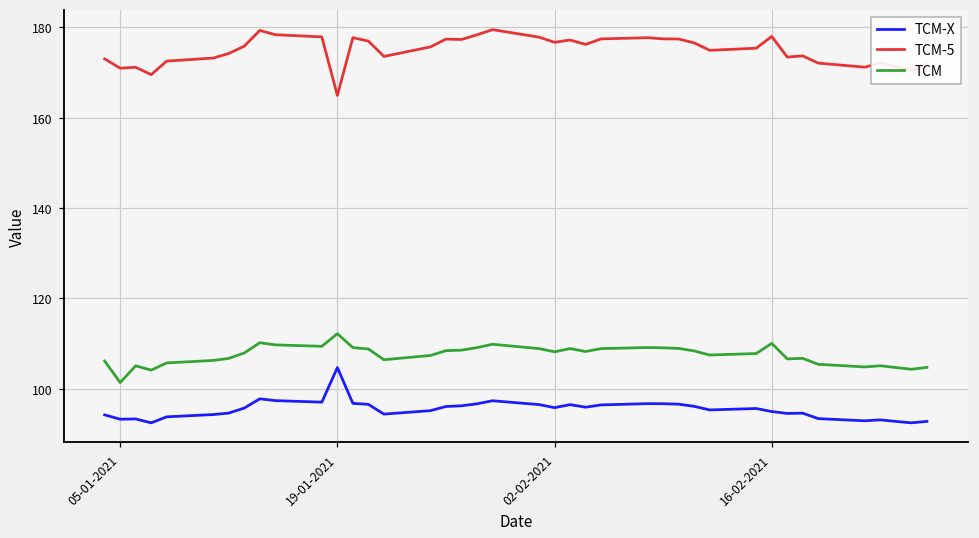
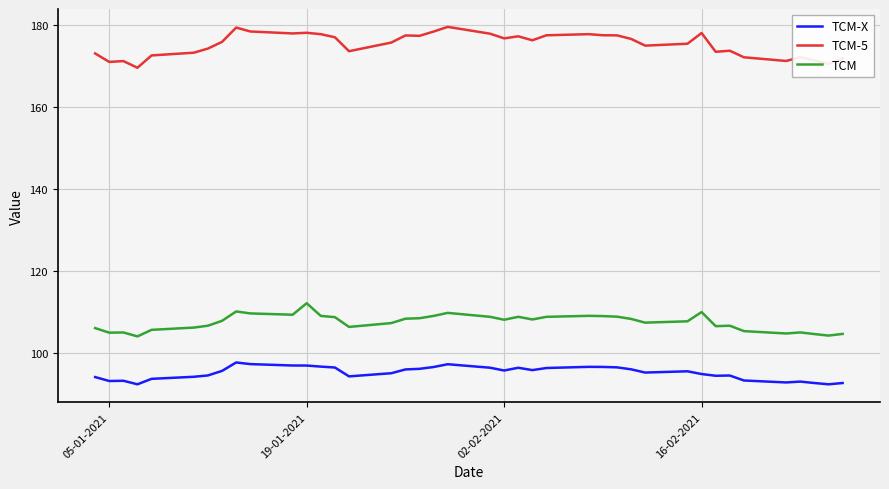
  {
    "TCM-X": {
      "05-01-2021": 93,
-     "19-01-2021": 105,
+     "19-01-2021": 97,
      "02-02-2021": 96,
      "16-02-2021": 95
    },
    "TCM-5": {
      "05-01-2021": 171,
-     "19-01-2021": 165,
+     "19-01-2021": 178,
      "02-02-2021": 177,
      "16-02-2021": 178
    },
    "TCM": {
-     "05-01-2021": 101,
+     "05-01-2021": 105,
      "19-01-2021": 112,
      "02-02-2021": 108,
      "16-02-2021": 110
    }
  }
